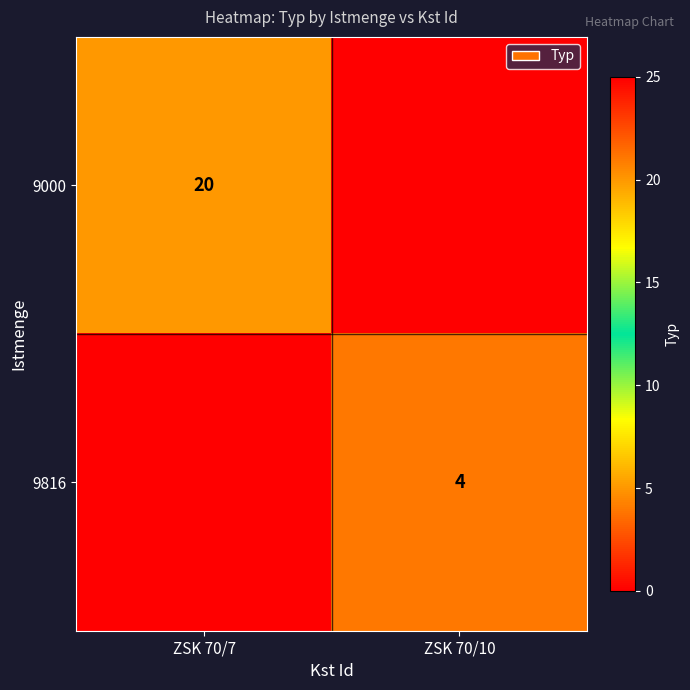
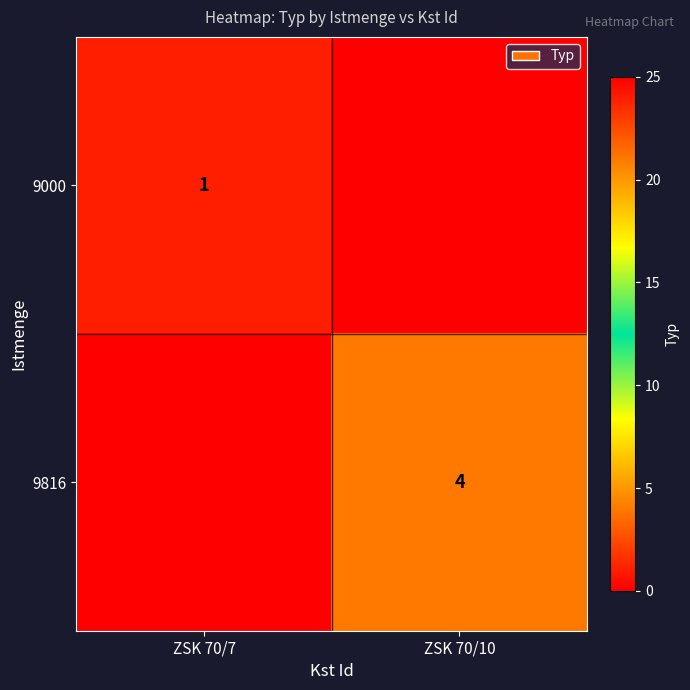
  {
    "9000": {
-     "ZSK 70/7": 20
+     "ZSK 70/7": 1
    },
    "9816": {
      "ZSK 70/10": 4
    }
  }
